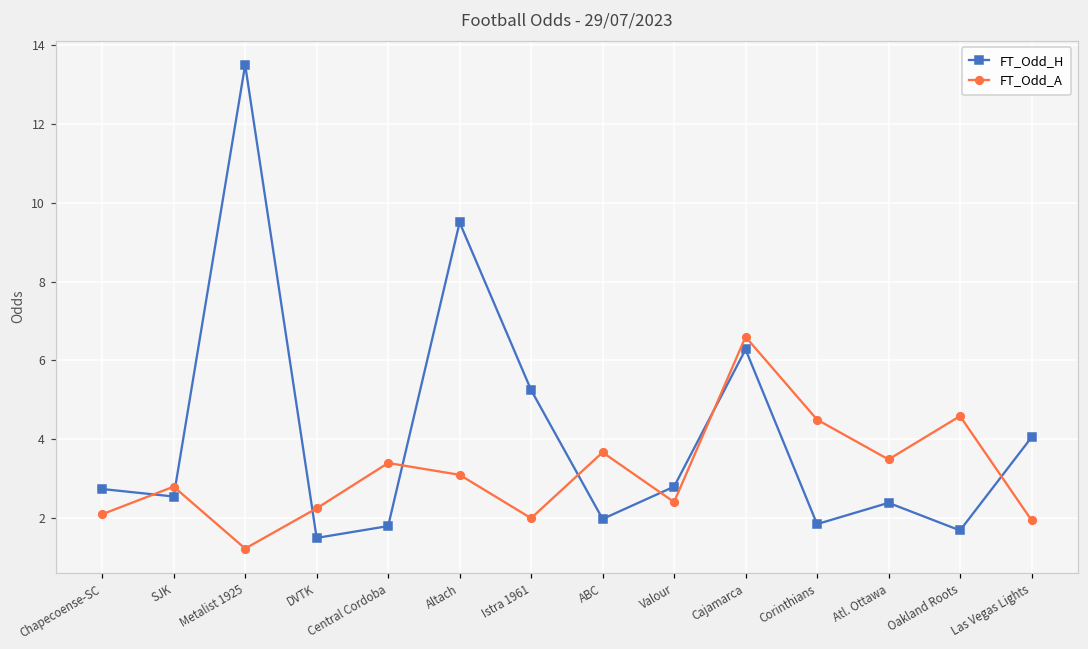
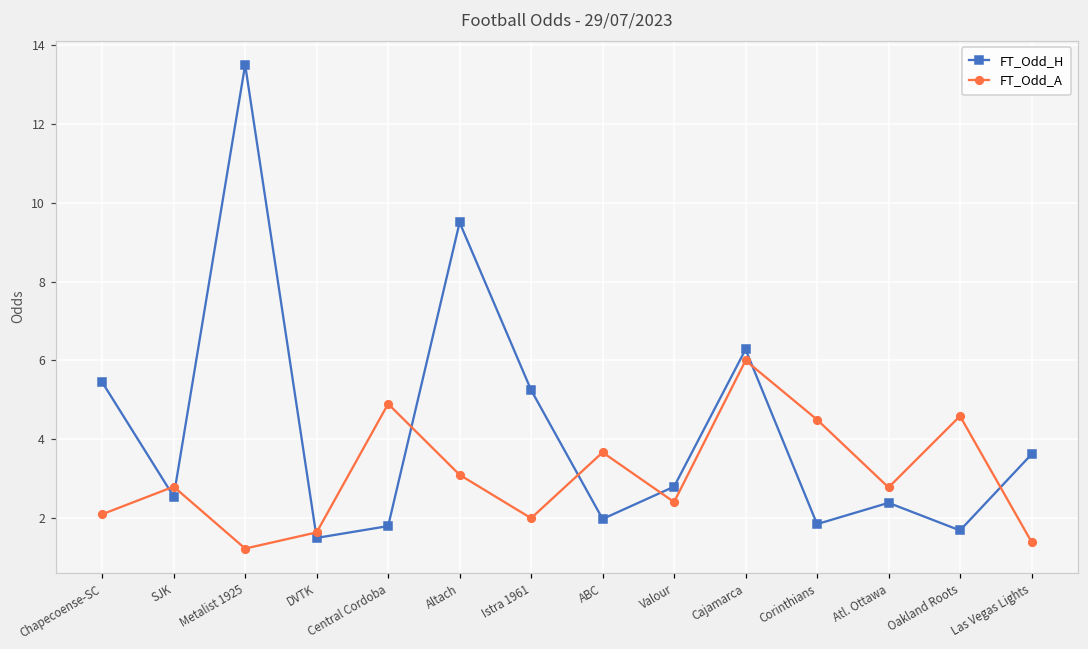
  {
    "FT_Odd_H": {
-     "Chapecoense-SC": 2.7,
+     "Chapecoense-SC": 5.5,
      "SJK": 2.6,
      "Metalist 1925": 13.5,
      "DVTK": 1.5,
      "Central Cordoba": 1.8,
      "Altach": 9.5,
      "Istra 1961": 5.3,
      "ABC": 2.0,
      "Valour": 2.8,
      "Cajamarca": 6.3,
      "Corinthians": 1.9,
      "Atl. Ottawa": 2.4,
      "Oakland Roots": 1.7,
-     "Las Vegas Lights": 4.1
+     "Las Vegas Lights": 3.6
    },
    "FT_Odd_A": {
      "Chapecoense-SC": 2.1,
      "SJK": 2.8,
      "Metalist 1925": 1.2,
-     "DVTK": 2.3,
-     "Central Cordoba": 3.4,
+     "DVTK": 1.6,
+     "Central Cordoba": 4.9,
      "Altach": 3.1,
      "Istra 1961": 2.0,
      "ABC": 3.7,
      "Valour": 2.4,
-     "Cajamarca": 6.6,
+     "Cajamarca": 6.0,
      "Corinthians": 4.5,
-     "Atl. Ottawa": 3.5,
+     "Atl. Ottawa": 2.8,
      "Oakland Roots": 4.6,
-     "Las Vegas Lights": 2.0
+     "Las Vegas Lights": 1.4
    }
  }
